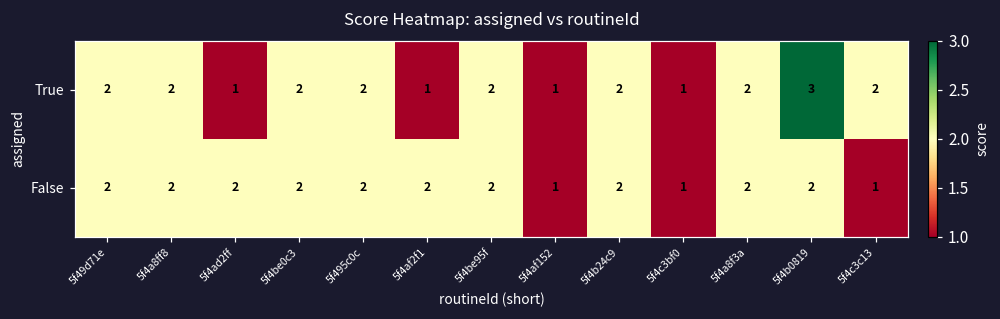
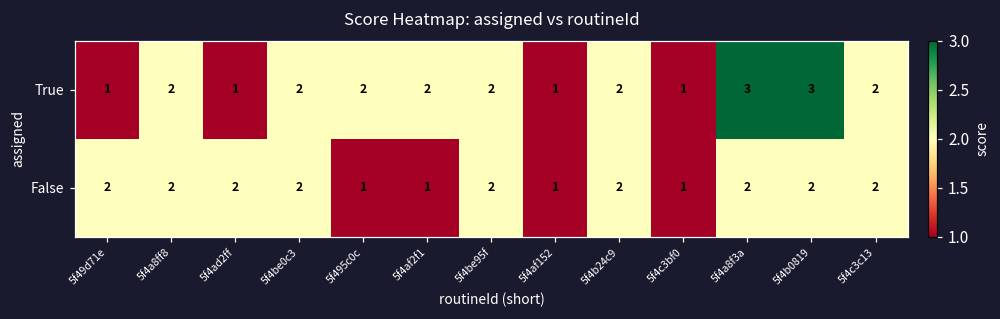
  {
    "True": {
-     "5f49d71e": 2,
+     "5f49d71e": 1,
      "5f4a8ff8": 2,
      "5f4ad2ff": 1,
      "5f4be0c3": 2,
      "5f495c0c": 2,
-     "5f4af2f1": 1,
+     "5f4af2f1": 2,
      "5f4be95f": 2,
      "5f4af152": 1,
      "5f4b24c9": 2,
      "5f4c3bf0": 1,
-     "5f4a8f3a": 2,
+     "5f4a8f3a": 3,
      "5f4b0819": 3,
      "5f4c3c13": 2
    },
    "False": {
      "5f49d71e": 2,
      "5f4a8ff8": 2,
      "5f4ad2ff": 2,
      "5f4be0c3": 2,
-     "5f495c0c": 2,
-     "5f4af2f1": 2,
+     "5f495c0c": 1,
+     "5f4af2f1": 1,
      "5f4be95f": 2,
      "5f4af152": 1,
      "5f4b24c9": 2,
      "5f4c3bf0": 1,
      "5f4a8f3a": 2,
      "5f4b0819": 2,
-     "5f4c3c13": 1
+     "5f4c3c13": 2
    }
  }
